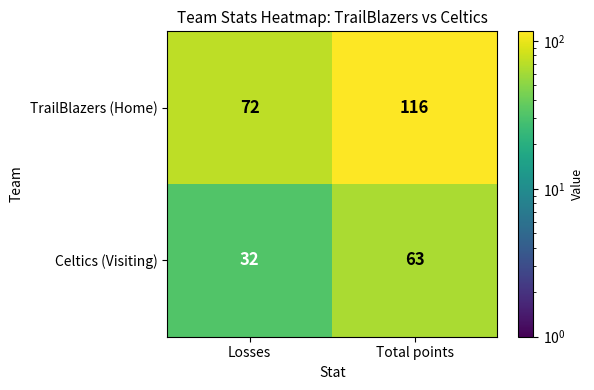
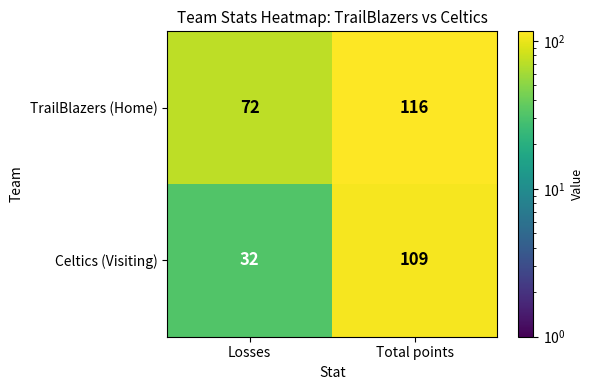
  {
    "TrailBlazers (Home)": {
      "Losses": 72,
      "Total points": 116
    },
    "Celtics (Visiting)": {
      "Losses": 32,
-     "Total points": 63
+     "Total points": 109
    }
  }
